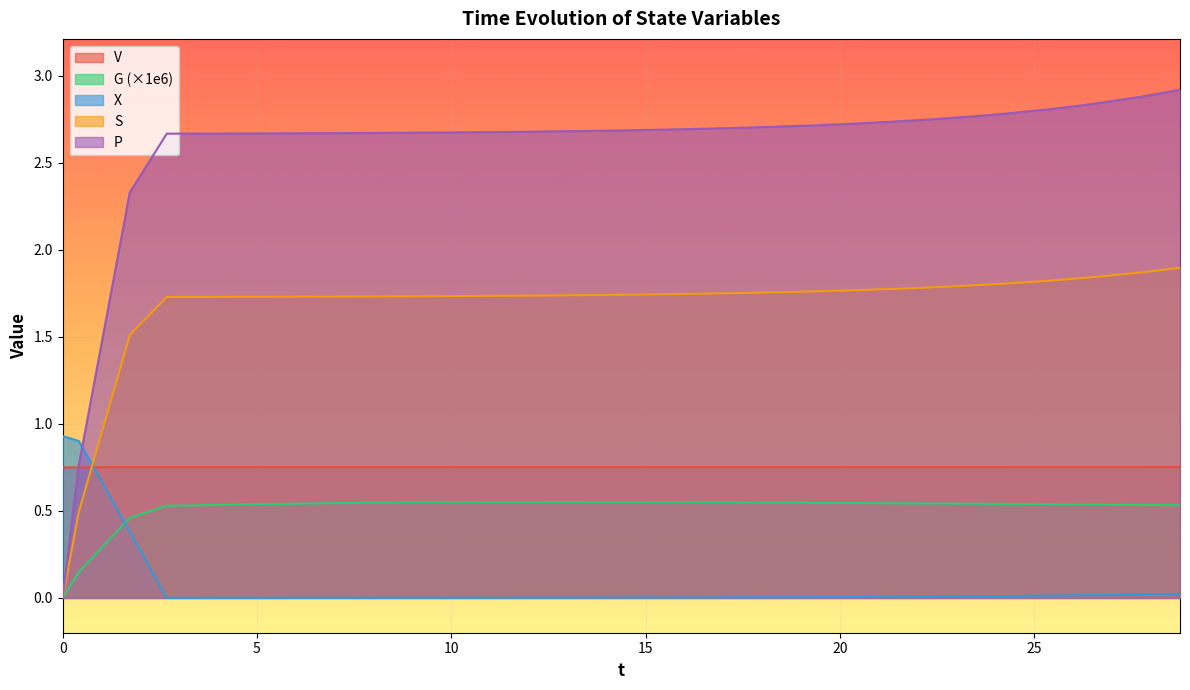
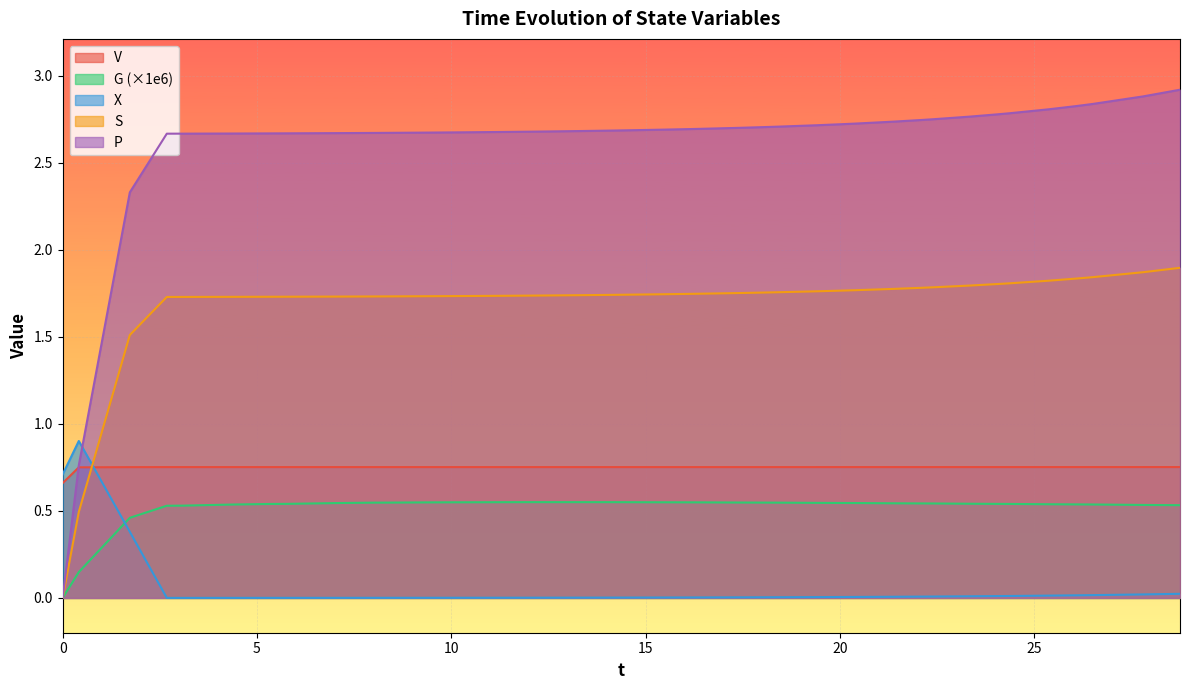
  {
    "V": {
-     "0": 0.75
+     "0": 0.66
    },
    "X": {
-     "0": 0.93
+     "0": 0.71
    }
  }
